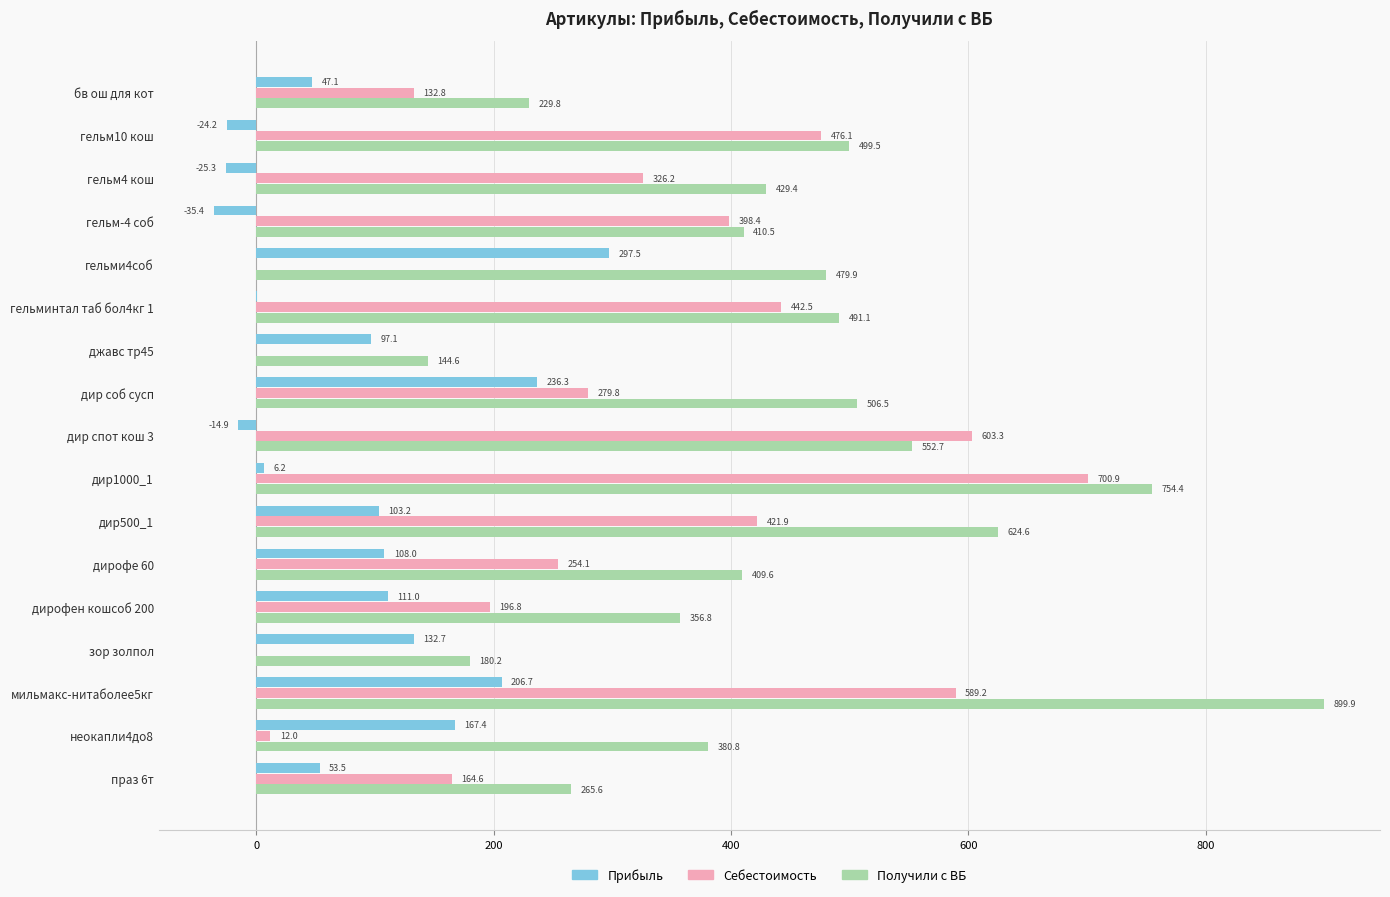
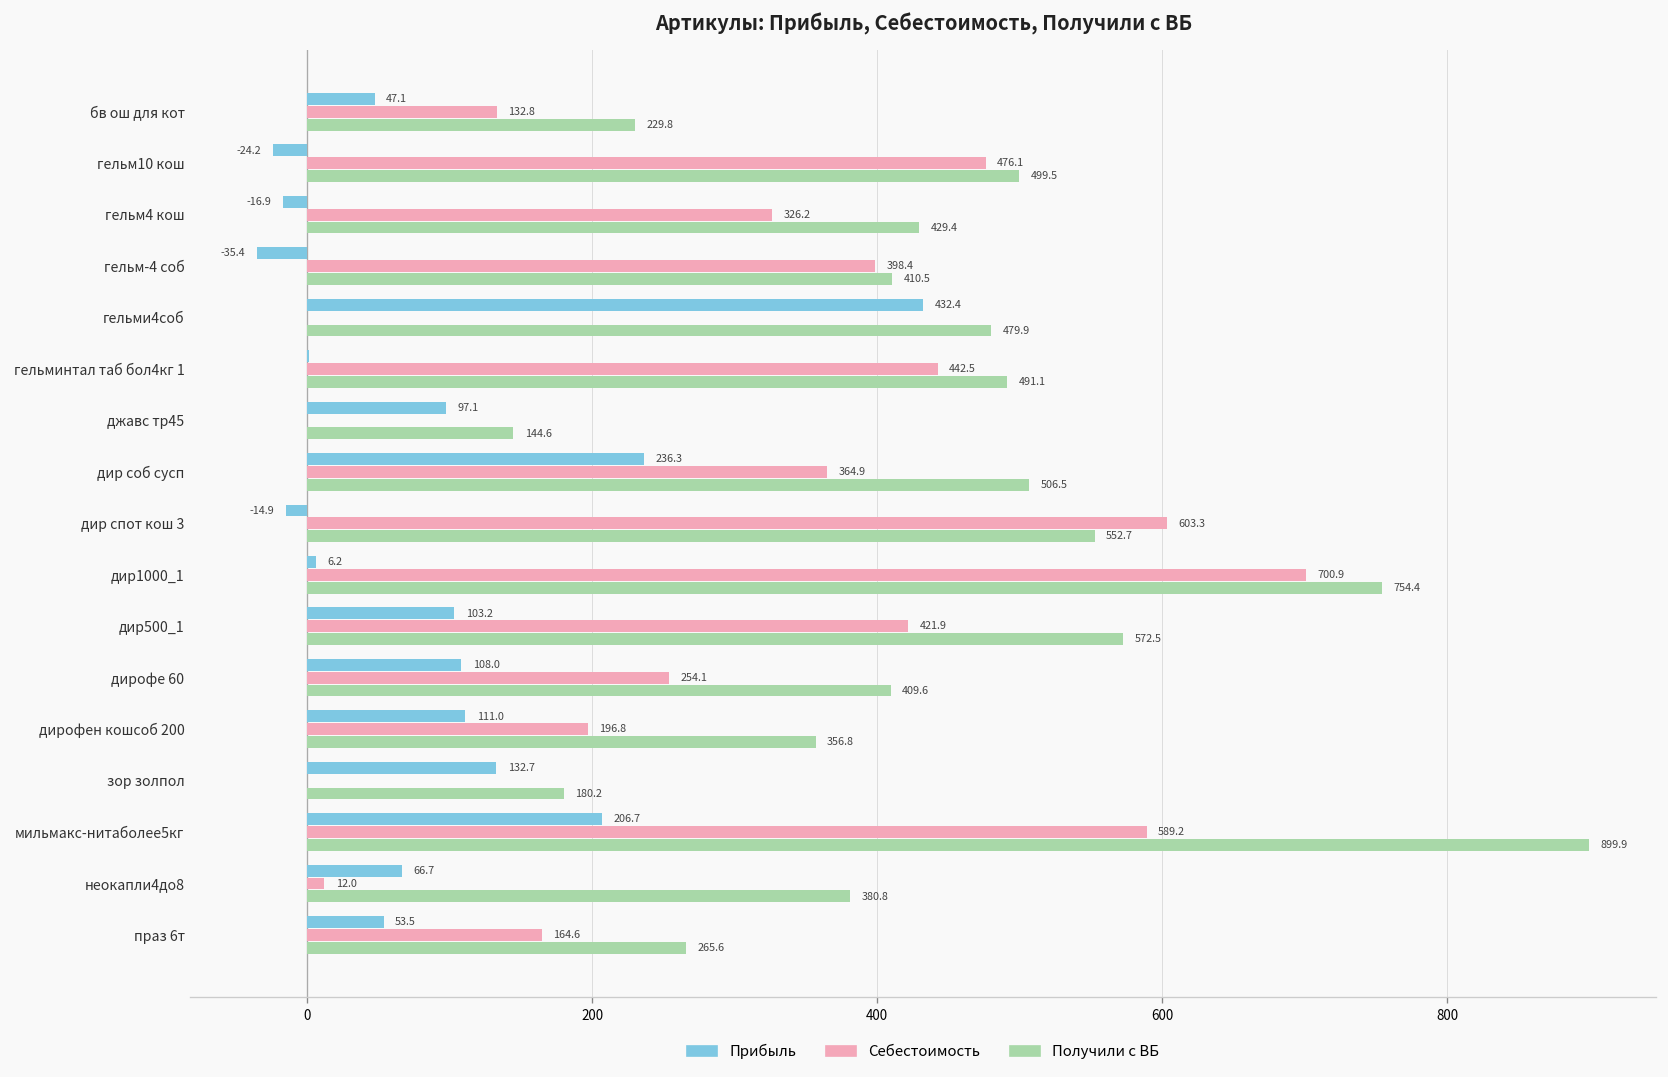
  {
    "Прибыль": {
      "бв ош для кот": 47.1,
      "гельм10 кош": -24.2,
-     "гельм4 кош": -25.3,
+     "гельм4 кош": -16.9,
      "гельм-4 соб": -35.4,
-     "гельми4соб": 297.5,
+     "гельми4соб": 432.4,
      "джавс тр45": 97.1,
      "дир соб сусп": 236.3,
      "дир спот кош 3": -14.9,
      "дир1000_1": 6.2,
      "дир500_1": 103.2,
      "дирофе 60": 108.0,
      "дирофен кошсоб 200": 111.0,
      "зор золпол": 132.7,
      "мильмакс-нитаболее5кг": 206.7,
-     "неокапли4до8": 167.4,
+     "неокапли4до8": 66.7,
      "праз 6т": 53.5
    },
    "Себестоимость": {
      "бв ош для кот": 132.8,
      "гельм10 кош": 476.1,
      "гельм4 кош": 326.2,
      "гельм-4 соб": 398.4,
      "гельминтал таб бол4кг 1": 442.5,
-     "дир соб сусп": 279.8,
+     "дир соб сусп": 364.9,
      "дир спот кош 3": 603.3,
      "дир1000_1": 700.9,
      "дир500_1": 421.9,
      "дирофе 60": 254.1,
      "дирофен кошсоб 200": 196.8,
      "мильмакс-нитаболее5кг": 589.2,
      "неокапли4до8": 12.0,
      "праз 6т": 164.6
    },
    "Получили с ВБ": {
      "бв ош для кот": 229.8,
      "гельм10 кош": 499.5,
      "гельм4 кош": 429.4,
      "гельм-4 соб": 410.5,
      "гельми4соб": 479.9,
      "гельминтал таб бол4кг 1": 491.1,
      "джавс тр45": 144.6,
      "дир соб сусп": 506.5,
      "дир спот кош 3": 552.7,
      "дир1000_1": 754.4,
-     "дир500_1": 624.6,
+     "дир500_1": 572.5,
      "дирофе 60": 409.6,
      "дирофен кошсоб 200": 356.8,
      "зор золпол": 180.2,
      "мильмакс-нитаболее5кг": 899.9,
      "неокапли4до8": 380.8,
      "праз 6т": 265.6
    }
  }
